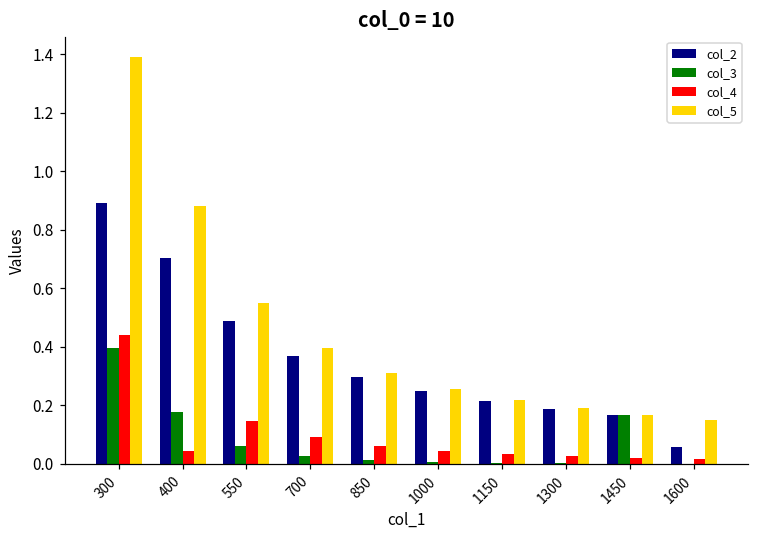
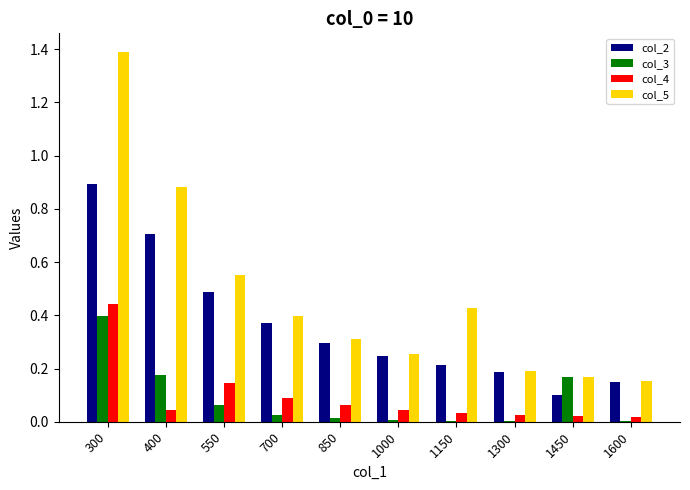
  {
    "col_2": {
      "300": 0.89,
      "400": 0.71,
      "550": 0.49,
      "700": 0.37,
      "850": 0.30,
      "1000": 0.25,
      "1150": 0.21,
      "1300": 0.19,
-     "1450": 0.17,
-     "1600": 0.06
+     "1450": 0.10,
+     "1600": 0.15
    },
    "col_3": {
      "300": 0.40,
      "400": 0.18,
      "550": 0.06,
      "700": 0.03,
      "850": 0.01,
      "1450": 0.17
    },
    "col_4": {
      "300": 0.44,
      "400": 0.04,
      "550": 0.15,
      "700": 0.09,
      "850": 0.06,
      "1000": 0.04,
      "1150": 0.03,
      "1300": 0.03,
      "1450": 0.02,
      "1600": 0.02
    },
    "col_5": {
      "300": 1.39,
      "400": 0.88,
      "550": 0.55,
      "700": 0.40,
      "850": 0.31,
      "1000": 0.26,
-     "1150": 0.22,
+     "1150": 0.43,
      "1300": 0.19,
      "1450": 0.17,
      "1600": 0.15
    }
  }
